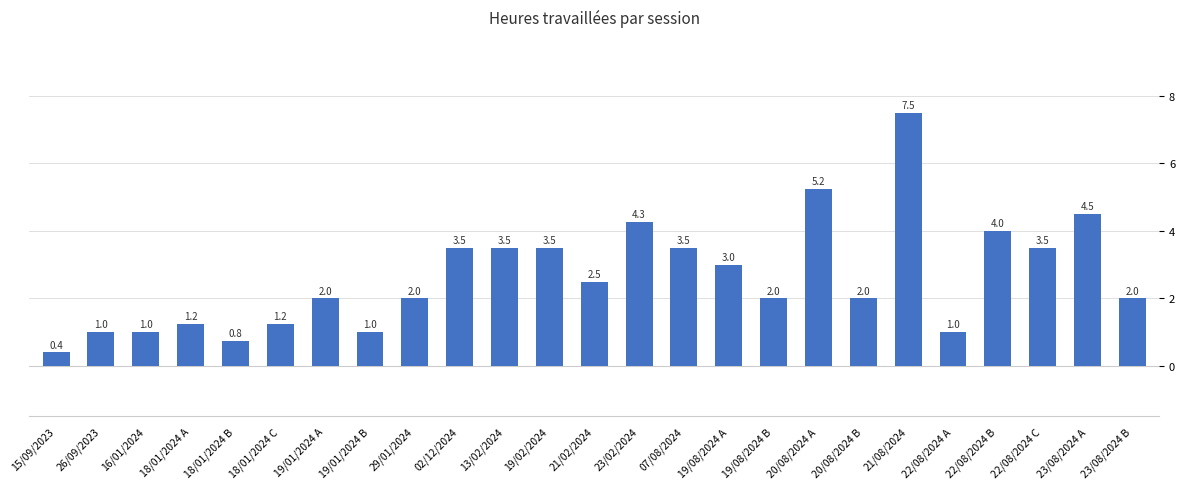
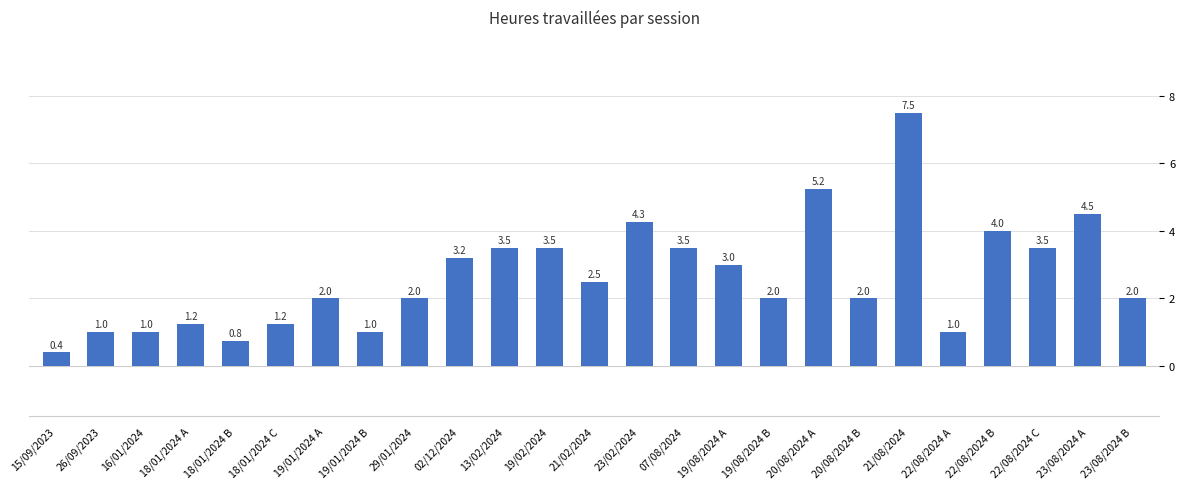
  {
    "15/09/2023": 0.4,
    "26/09/2023": 1.0,
    "16/01/2024": 1.0,
    "18/01/2024 A": 1.2,
    "18/01/2024 B": 0.8,
    "18/01/2024 C": 1.2,
    "19/01/2024 A": 2.0,
    "19/01/2024 B": 1.0,
    "29/01/2024": 2.0,
-   "02/12/2024": 3.5,
+   "02/12/2024": 3.2,
    "13/02/2024": 3.5,
    "19/02/2024": 3.5,
    "21/02/2024": 2.5,
    "23/02/2024": 4.3,
    "07/08/2024": 3.5,
    "19/08/2024 A": 3.0,
    "19/08/2024 B": 2.0,
    "20/08/2024 A": 5.2,
    "20/08/2024 B": 2.0,
    "21/08/2024": 7.5,
    "22/08/2024 A": 1.0,
    "22/08/2024 B": 4.0,
    "22/08/2024 C": 3.5,
    "23/08/2024 A": 4.5,
    "23/08/2024 B": 2.0
  }
